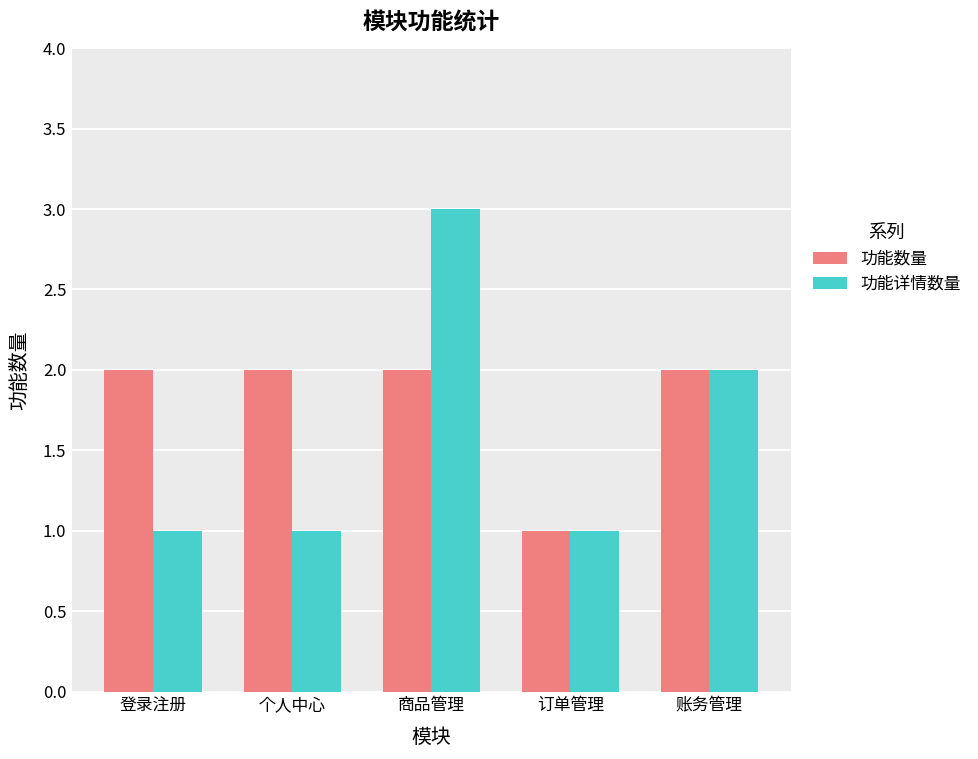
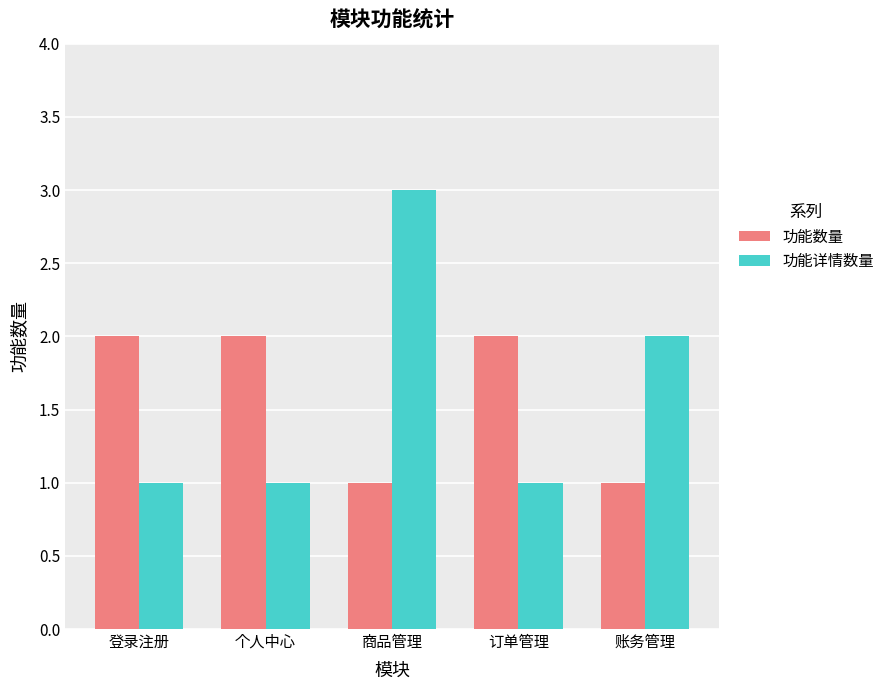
  {
    "功能数量": {
      "登录注册": 2,
      "个人中心": 2,
-     "商品管理": 2,
-     "订单管理": 1,
-     "账务管理": 2
+     "商品管理": 1,
+     "订单管理": 2,
+     "账务管理": 1
    },
    "功能详情数量": {
      "登录注册": 1,
      "个人中心": 1,
      "商品管理": 3,
      "订单管理": 1,
      "账务管理": 2
    }
  }
